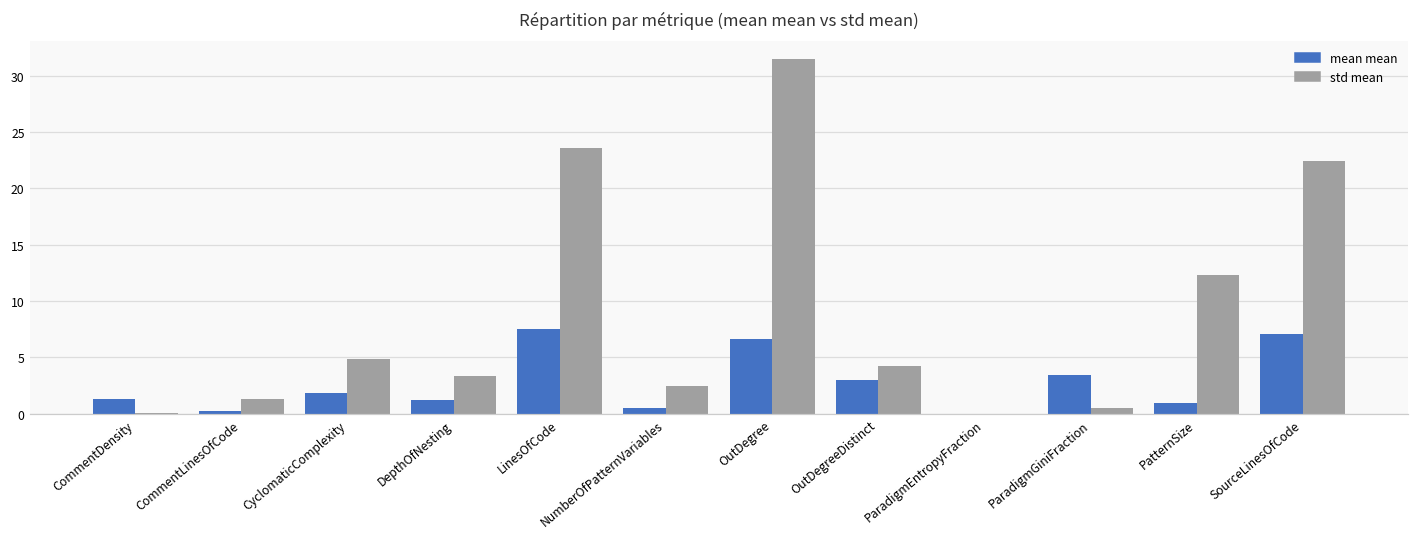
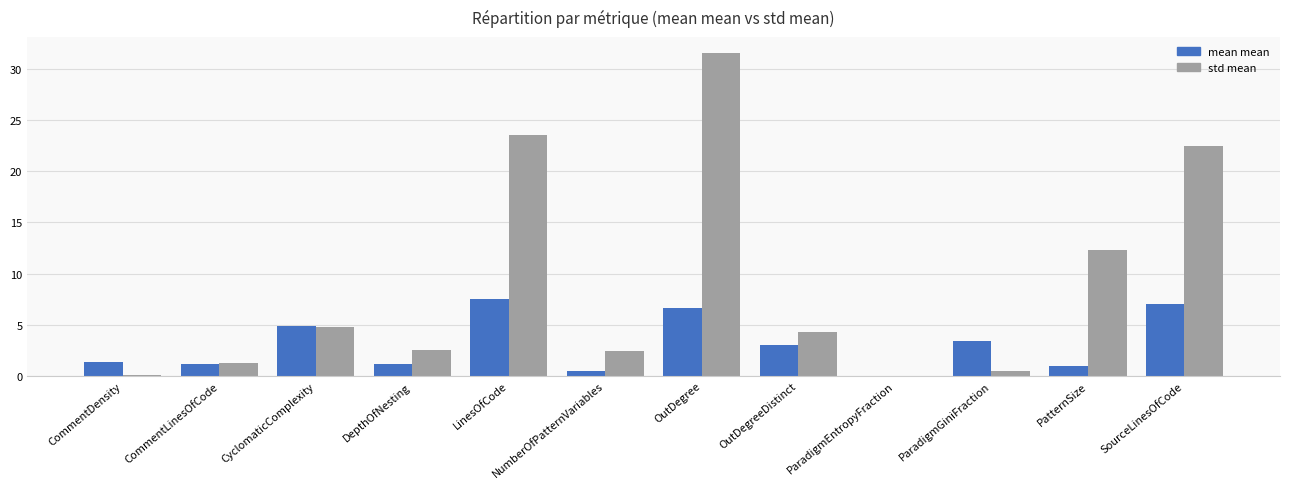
  {
    "mean mean": {
      "CommentDensity": 1.3,
-     "CommentLinesOfCode": 0.2,
-     "CyclomaticComplexity": 1.9,
+     "CommentLinesOfCode": 1.2,
+     "CyclomaticComplexity": 4.9,
      "DepthOfNesting": 1.2,
      "LinesOfCode": 7.5,
      "NumberOfPatternVariables": 0.5,
      "OutDegree": 6.6,
      "OutDegreeDistinct": 3.0,
      "ParadigmEntropyFraction": 0.0,
      "ParadigmGiniFraction": 3.4,
      "PatternSize": 0.9,
      "SourceLinesOfCode": 7.1
    },
    "std mean": {
      "CommentLinesOfCode": 1.3,
      "CyclomaticComplexity": 4.8,
-     "DepthOfNesting": 3.4,
+     "DepthOfNesting": 2.5,
      "LinesOfCode": 23.5,
      "NumberOfPatternVariables": 2.5,
      "OutDegree": 31.5,
      "OutDegreeDistinct": 4.3,
      "ParadigmEntropyFraction": 0.0,
      "ParadigmGiniFraction": 0.5,
      "PatternSize": 12.3,
      "SourceLinesOfCode": 22.4
    }
  }
